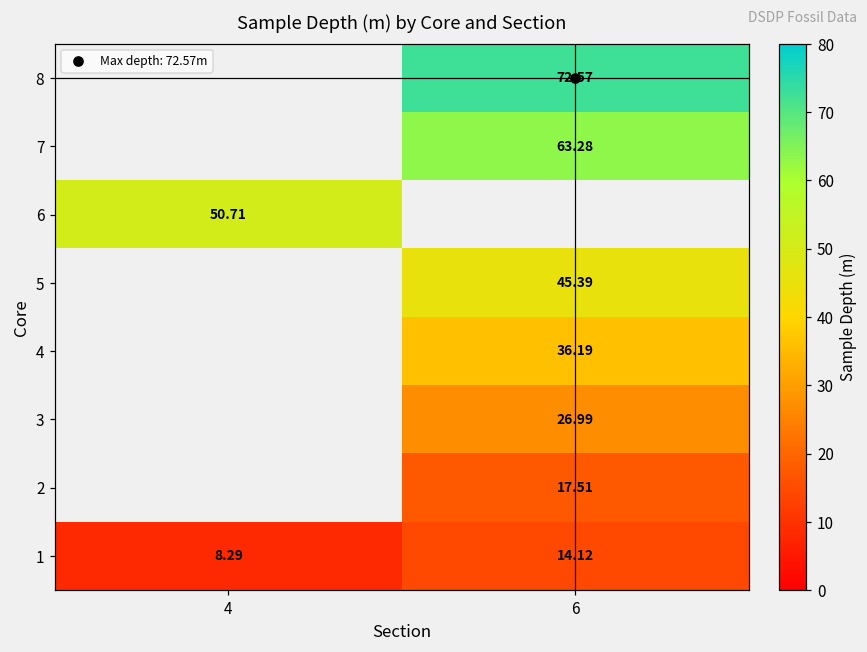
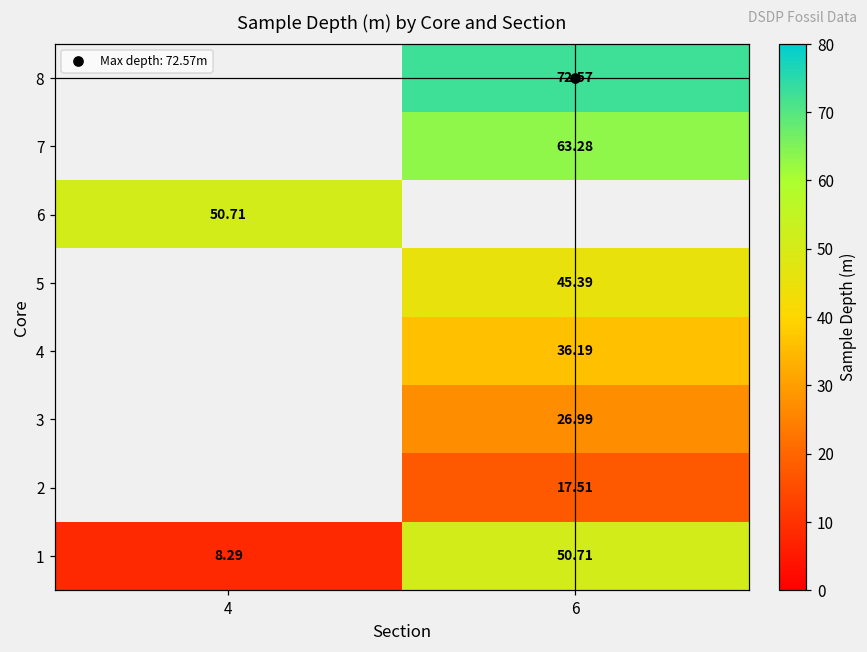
  {
    "7": {
      "6": 63.28
    },
    "6": {
      "4": 50.71
    },
    "5": {
      "6": 45.39
    },
    "4": {
      "6": 36.19
    },
    "3": {
      "6": 26.99
    },
    "2": {
      "6": 17.51
    },
    "1": {
      "4": 8.29,
-     "6": 14.12
+     "6": 50.71
    }
  }
